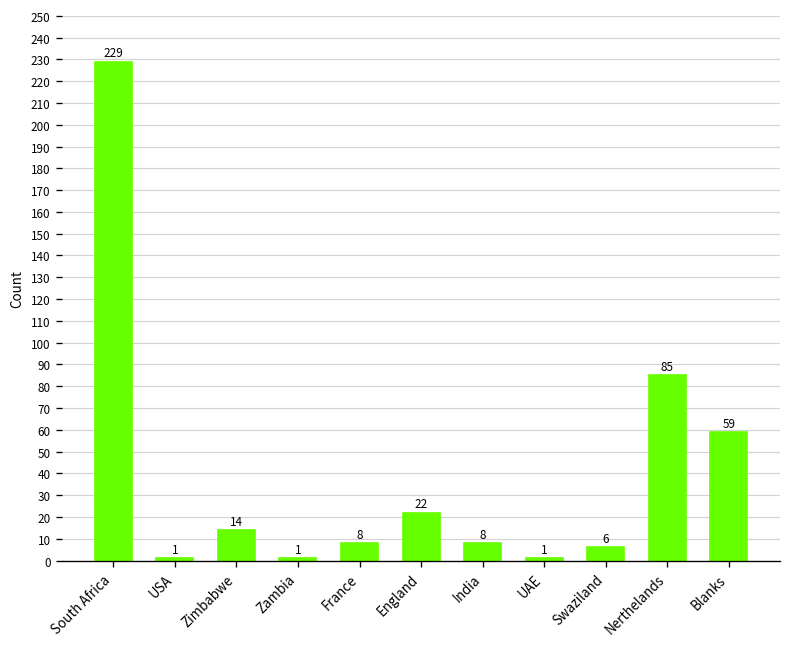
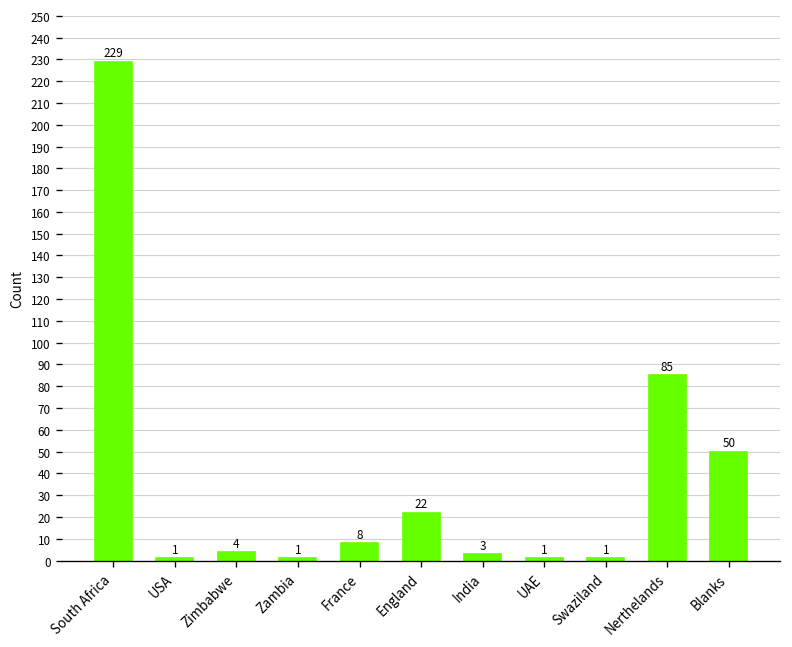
  {
    "South Africa": 229,
    "USA": 1,
-   "Zimbabwe": 14,
+   "Zimbabwe": 4,
    "Zambia": 1,
    "France": 8,
    "England": 22,
-   "India": 8,
+   "India": 3,
    "UAE": 1,
-   "Swaziland": 6,
+   "Swaziland": 1,
    "Nerthelands": 85,
-   "Blanks": 59
+   "Blanks": 50
  }
